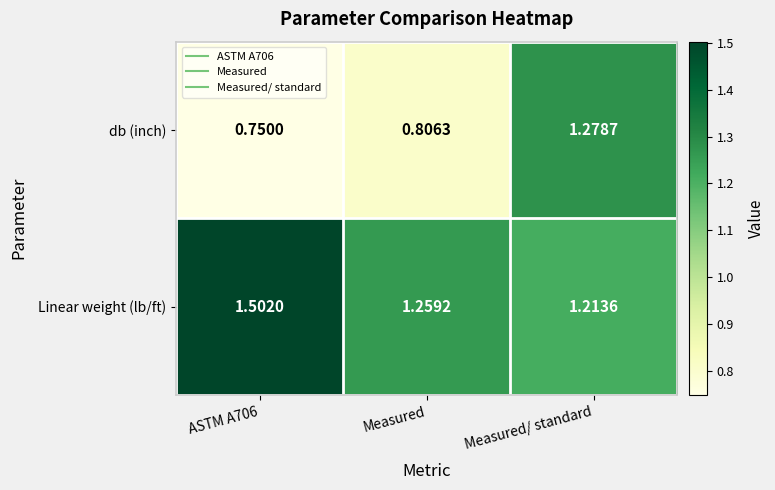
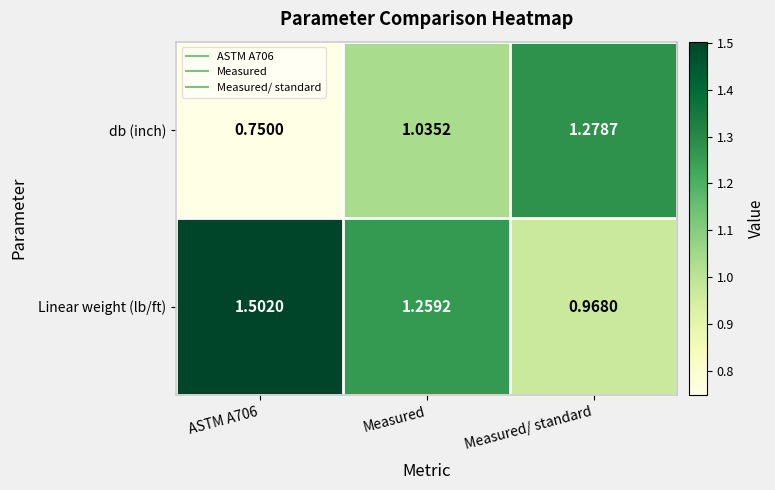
  {
    "db (inch)": {
      "ASTM A706": 0.7500,
-     "Measured": 0.8063,
+     "Measured": 1.0352,
      "Measured/ standard": 1.2787
    },
    "Linear weight (lb/ft)": {
      "ASTM A706": 1.5020,
      "Measured": 1.2592,
-     "Measured/ standard": 1.2136
+     "Measured/ standard": 0.9680
    }
  }
